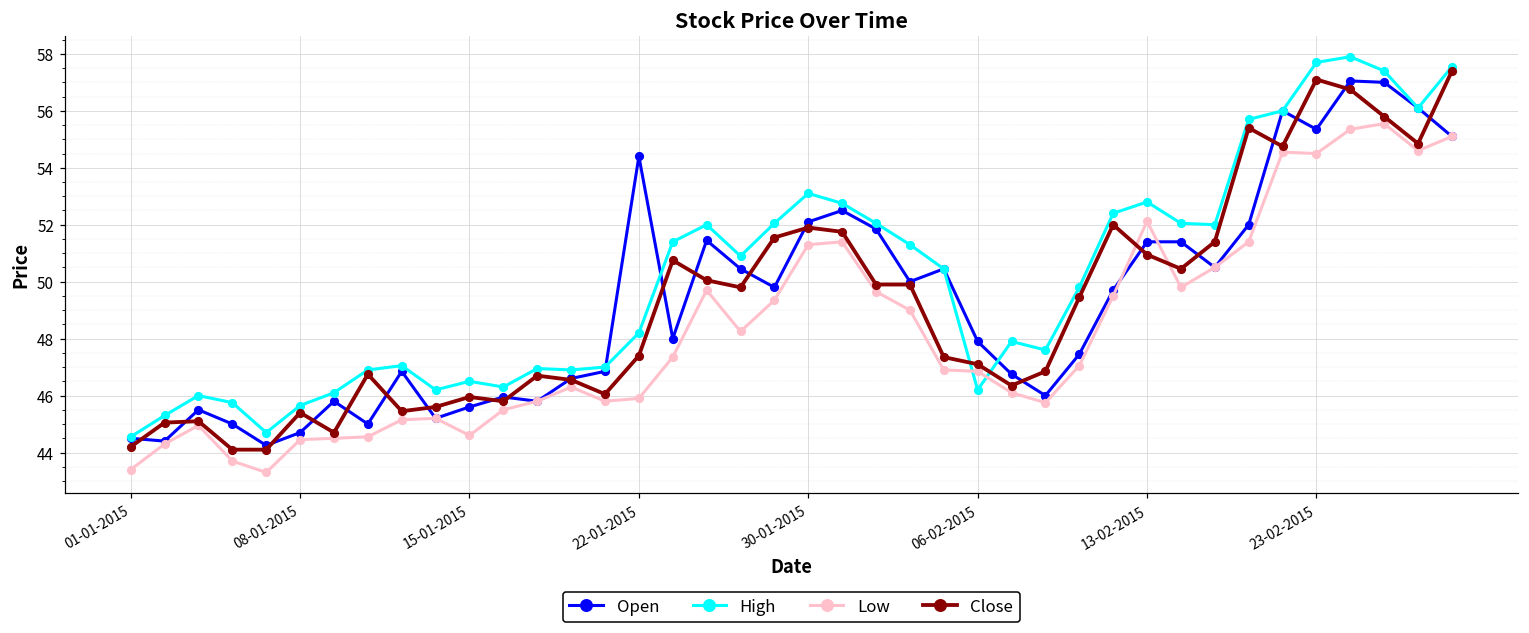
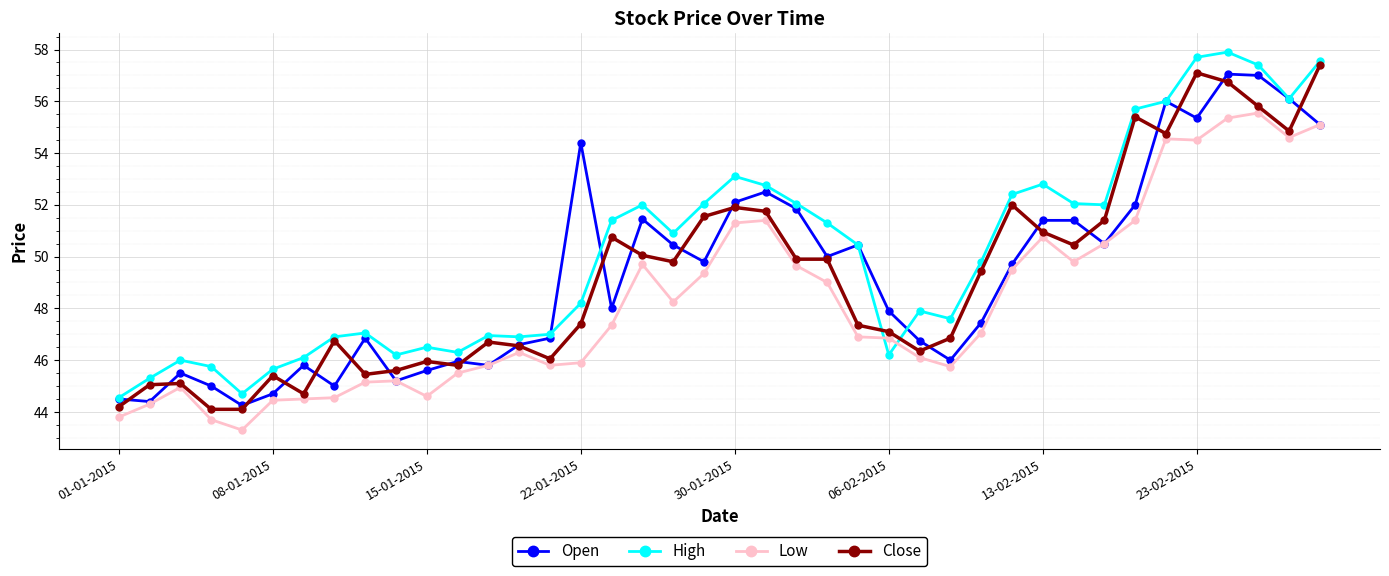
  {
    "Open": {
      "08-01-2015": 44.7,
      "15-01-2015": 45.6,
      "22-01-2015": 54.4,
      "30-01-2015": 52.1,
      "06-02-2015": 47.9,
      "13-02-2015": 51.4,
      "23-02-2015": 55.4
    },
    "High": {
      "08-01-2015": 45.7,
      "15-01-2015": 46.5,
      "22-01-2015": 48.2,
      "30-01-2015": 53.1,
      "06-02-2015": 46.2,
      "13-02-2015": 52.8,
      "23-02-2015": 57.7
    },
    "Low": {
-     "01-01-2015": 43.4,
+     "01-01-2015": 43.8,
      "08-01-2015": 44.5,
      "15-01-2015": 44.6,
      "22-01-2015": 45.9,
      "30-01-2015": 51.3,
      "06-02-2015": 46.9,
-     "13-02-2015": 52.1,
+     "13-02-2015": 50.8,
      "23-02-2015": 54.5
    },
    "Close": {
      "01-01-2015": 44.2,
      "08-01-2015": 45.4,
      "15-01-2015": 46.0,
      "22-01-2015": 47.4,
      "30-01-2015": 51.9,
      "06-02-2015": 47.1,
      "13-02-2015": 51.0,
      "23-02-2015": 57.1
    }
  }
